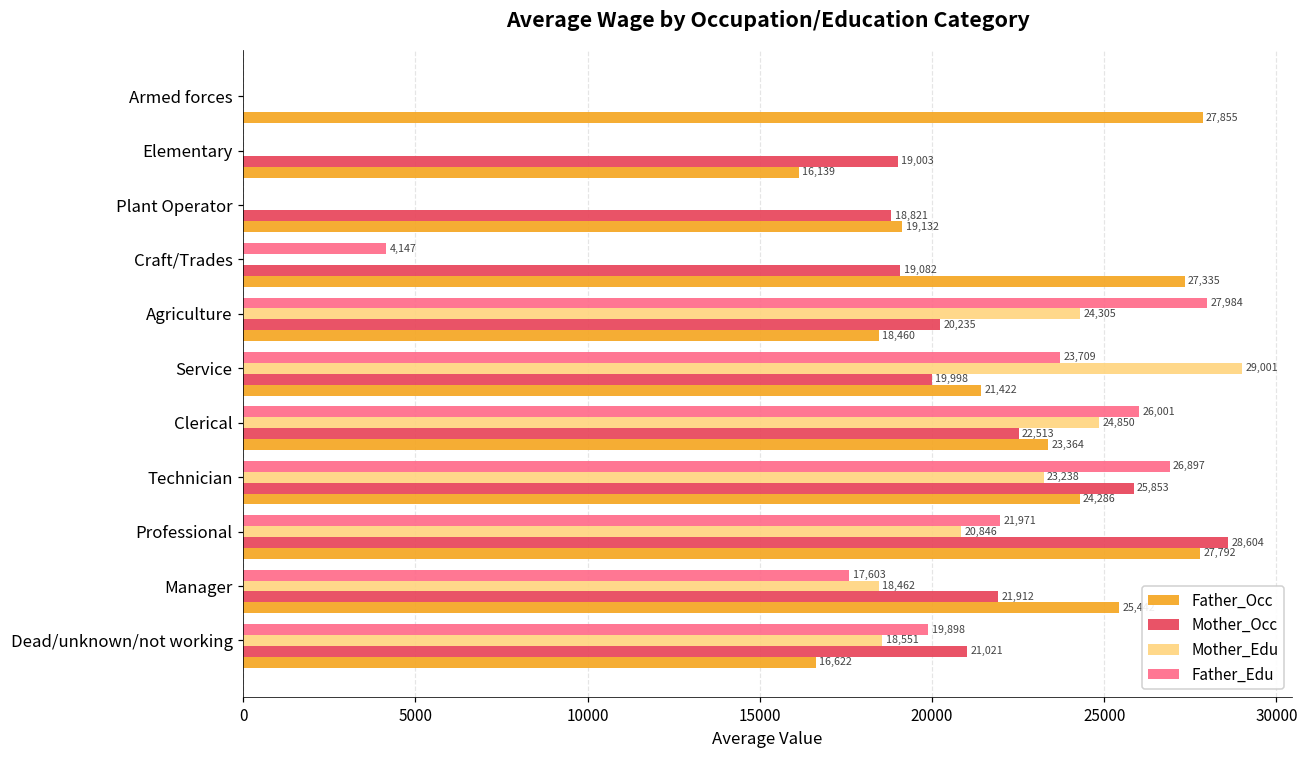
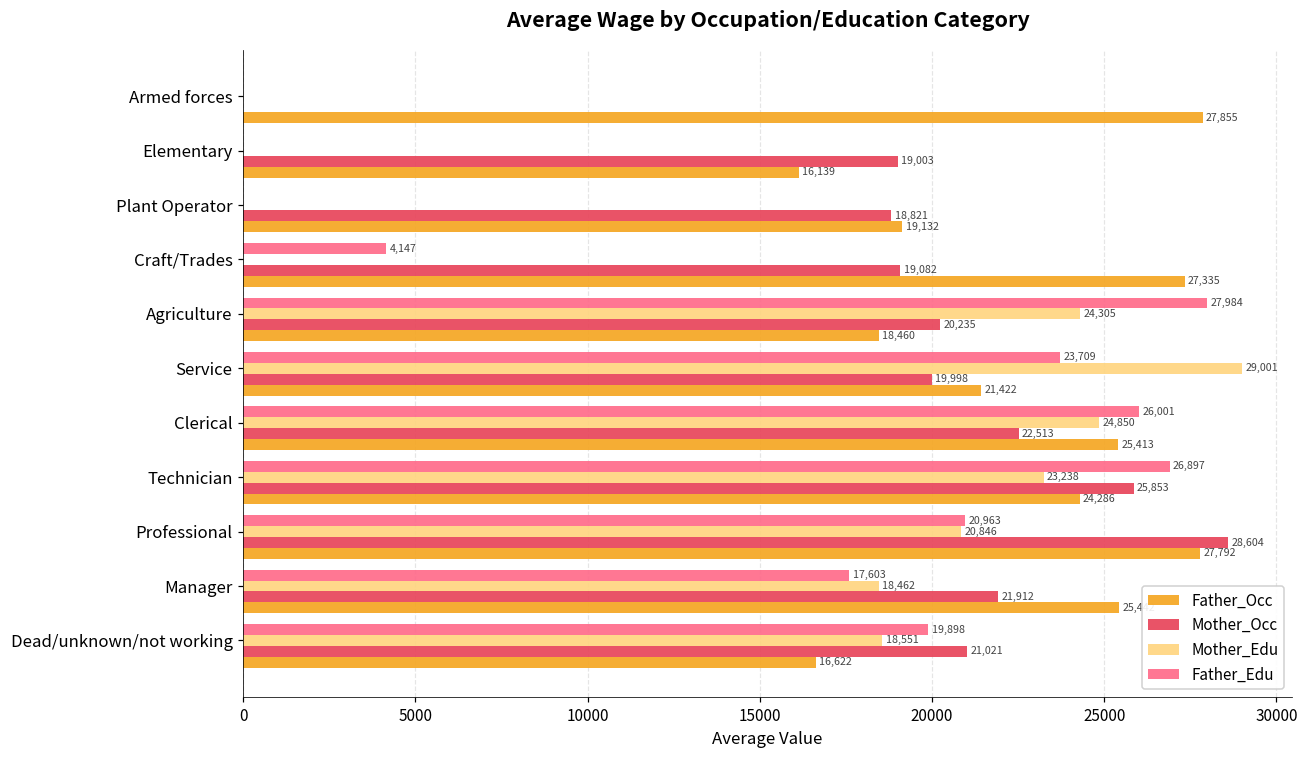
  {
    "Father_Occ": {
      "Armed forces": "27,855",
      "Elementary": "16,139",
      "Plant Operator": "19,132",
      "Craft/Trades": "27,335",
      "Agriculture": "18,460",
      "Service": "21,422",
-     "Clerical": "23,364",
+     "Clerical": "25,413",
      "Technician": "24,286",
      "Professional": "27,792",
      "Dead/unknown/not working": "16,622"
    },
    "Mother_Occ": {
      "Elementary": "19,003",
      "Plant Operator": "18,821",
      "Craft/Trades": "19,082",
      "Agriculture": "20,235",
      "Service": "19,998",
      "Clerical": "22,513",
      "Technician": "25,853",
      "Professional": "28,604",
      "Manager": "21,912",
      "Dead/unknown/not working": "21,021"
    },
    "Mother_Edu": {
      "Agriculture": "24,305",
      "Service": "29,001",
      "Clerical": "24,850",
      "Technician": "23,238",
      "Professional": "20,846",
      "Manager": "18,462",
      "Dead/unknown/not working": "18,551"
    },
    "Father_Edu": {
      "Craft/Trades": "4,147",
      "Agriculture": "27,984",
      "Service": "23,709",
      "Clerical": "26,001",
      "Technician": "26,897",
-     "Professional": "21,971",
+     "Professional": "20,963",
      "Manager": "17,603",
      "Dead/unknown/not working": "19,898"
    }
  }
